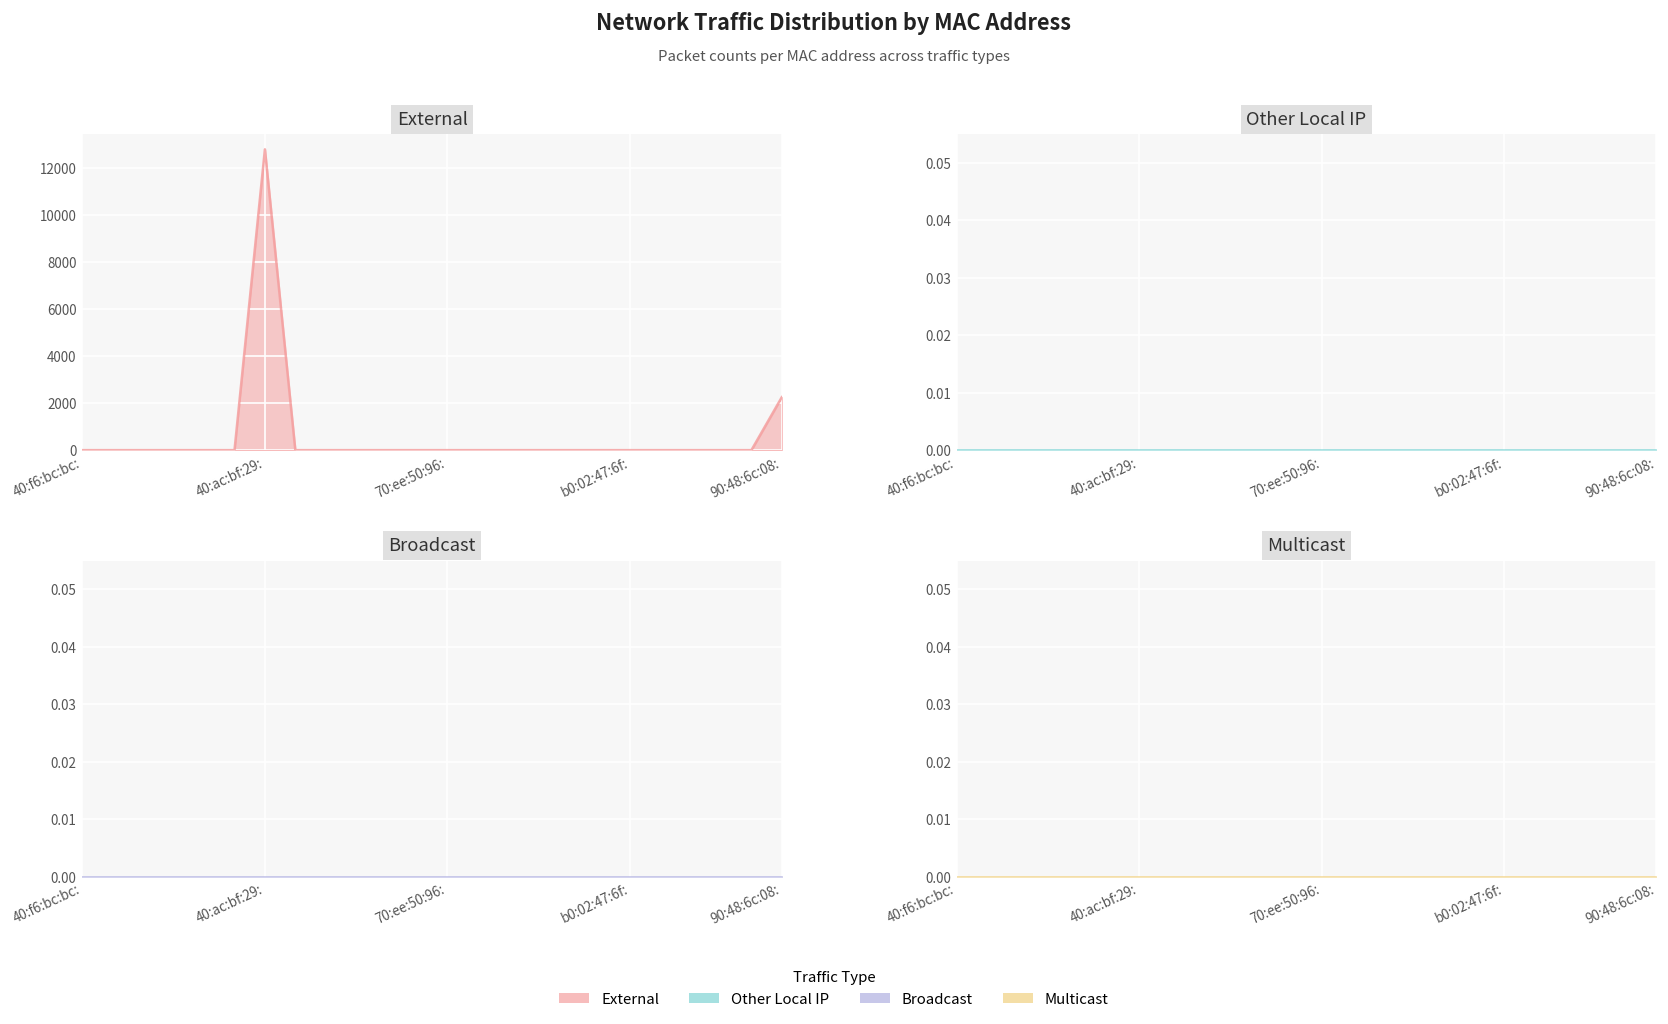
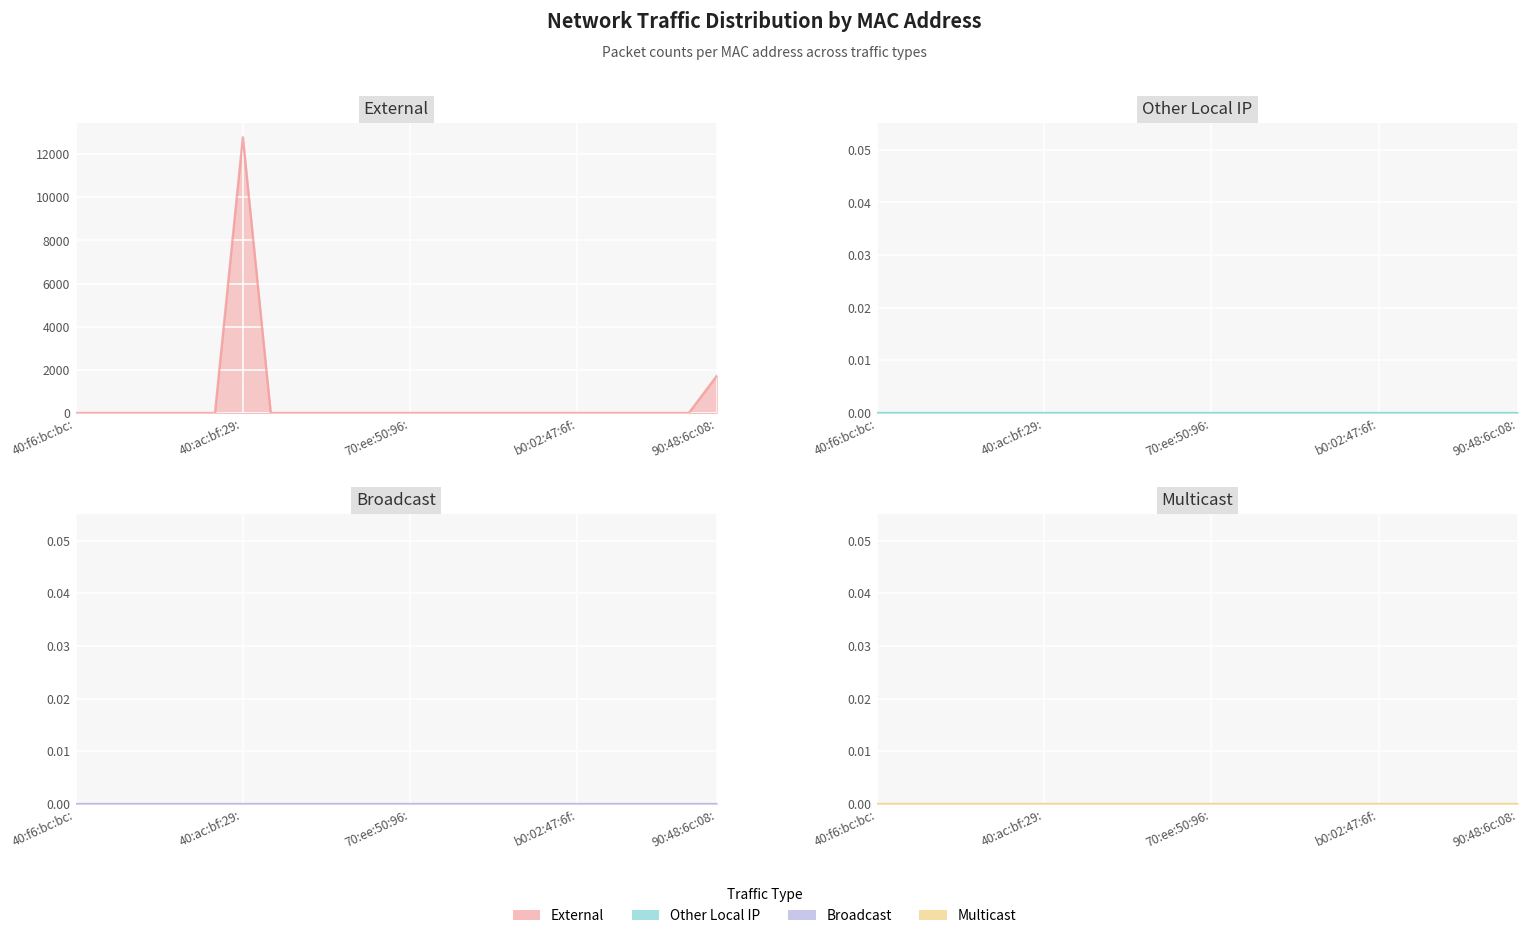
  {
    "External": {
      "40:f6:bc:bc:": 0,
      "40:ac:bf:29:": 12800,
      "70:ee:50:96:": 0,
      "b0:02:47:6f:": 0,
-     "90:48:6c:08:": 2300
+     "90:48:6c:08:": 1700
    },
    "Other Local IP": {
      "40:f6:bc:bc:": 0.000,
      "40:ac:bf:29:": 0.000,
      "70:ee:50:96:": 0.000,
      "b0:02:47:6f:": 0.000,
      "90:48:6c:08:": 0.000
    },
    "Broadcast": {
      "40:f6:bc:bc:": 0.000,
      "40:ac:bf:29:": 0.000,
      "70:ee:50:96:": 0.000,
      "b0:02:47:6f:": 0.000,
      "90:48:6c:08:": 0.000
    },
    "Multicast": {
      "40:f6:bc:bc:": 0.000,
      "40:ac:bf:29:": 0.000,
      "70:ee:50:96:": 0.000,
      "b0:02:47:6f:": 0.000,
      "90:48:6c:08:": 0.000
    }
  }
